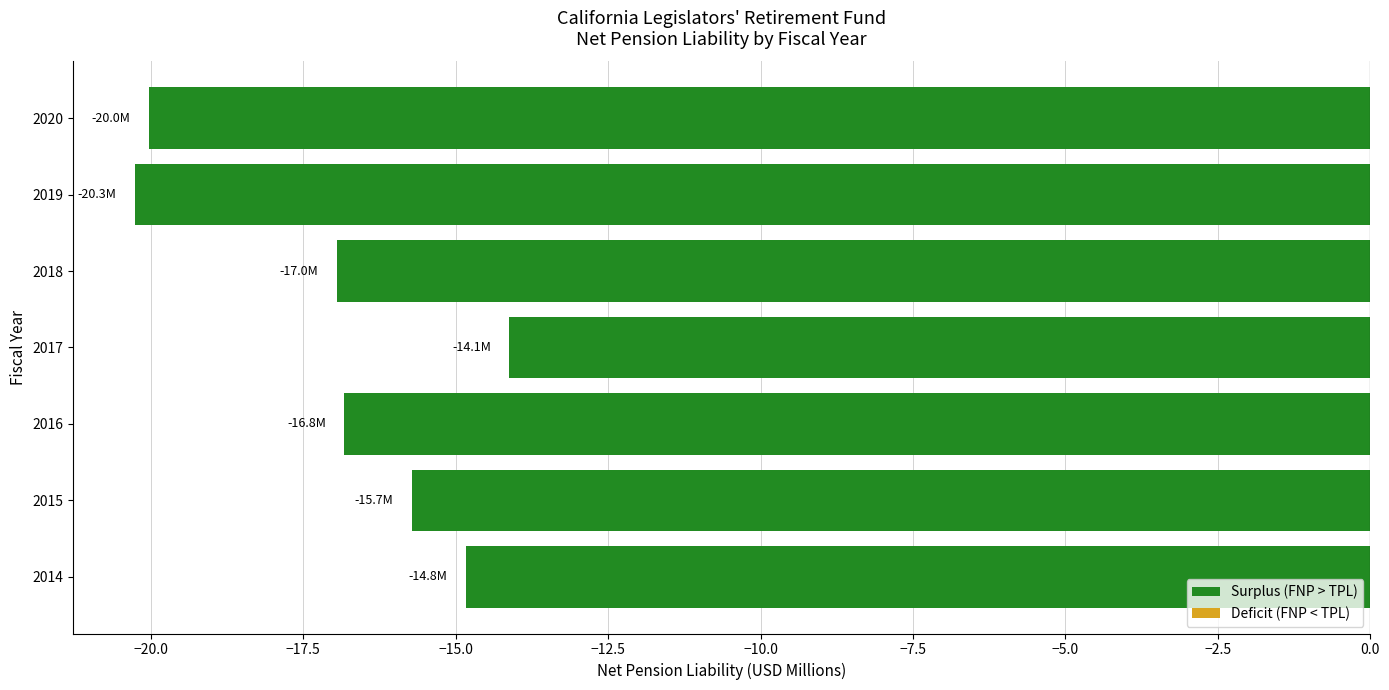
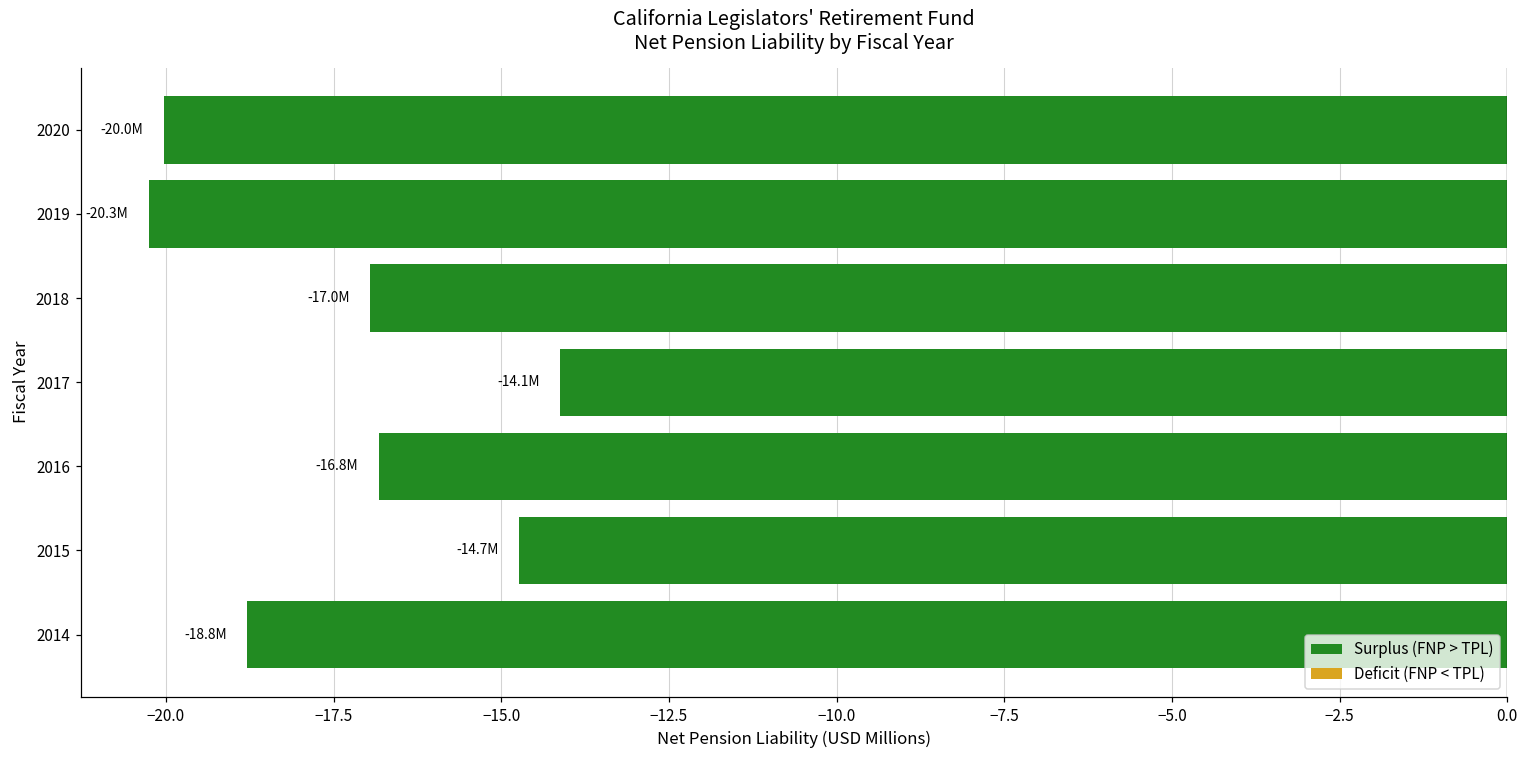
  {
    "2020": "-20.0M",
    "2019": "-20.3M",
    "2018": "-17.0M",
    "2017": "-14.1M",
    "2016": "-16.8M",
-   "2015": "-15.7M",
-   "2014": "-14.8M"
+   "2015": "-14.7M",
+   "2014": "-18.8M"
  }
